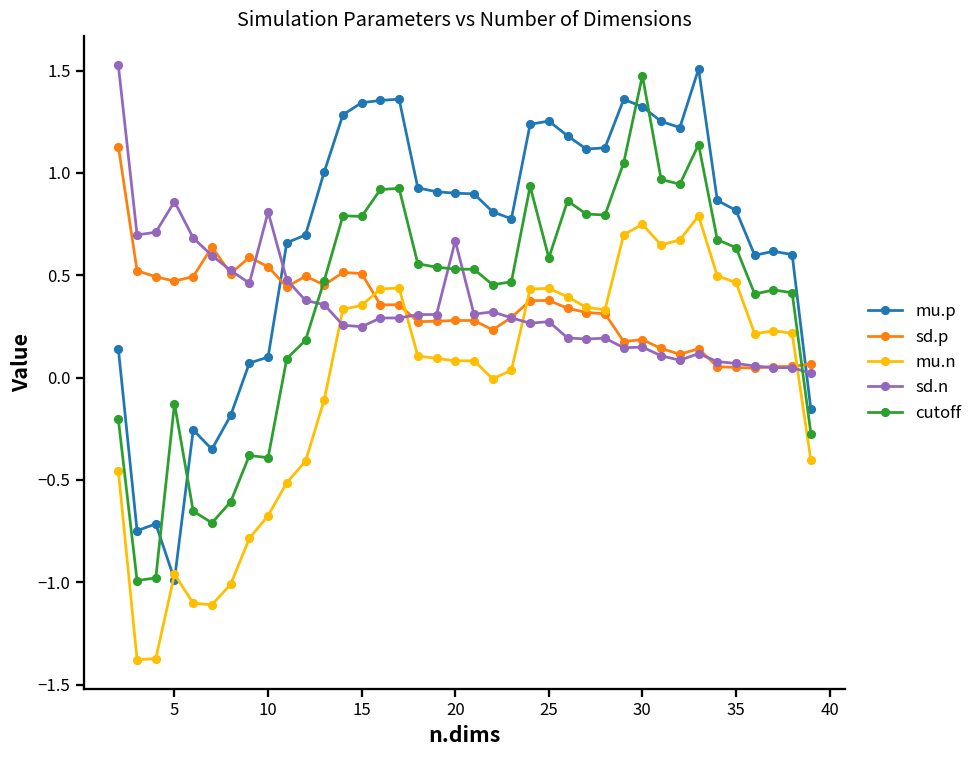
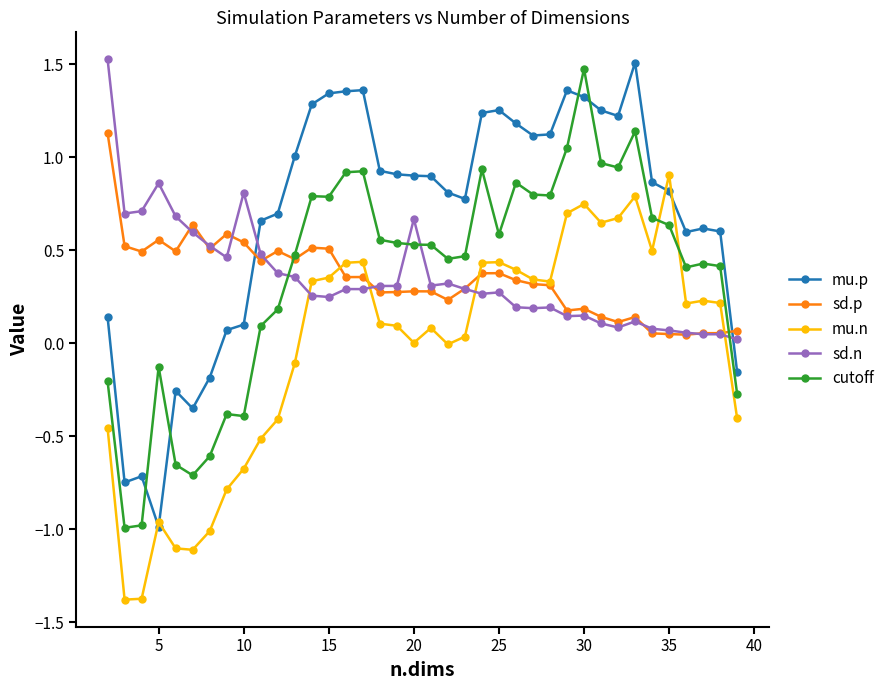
  {
    "mu.p": {
      "5": -0.99,
      "10": 0.10,
      "15": 1.34,
      "20": 0.90,
      "25": 1.25,
      "30": 1.32,
      "35": 0.82
    },
    "sd.p": {
-     "5": 0.47,
+     "5": 0.56,
      "10": 0.54,
      "15": 0.51,
      "20": 0.28,
      "25": 0.38,
      "30": 0.19,
      "35": 0.05
    },
    "mu.n": {
      "5": -0.96,
      "10": -0.67,
      "15": 0.35,
-     "20": 0.08,
+     "20": 0.00,
      "25": 0.44,
      "30": 0.75,
-     "35": 0.46
+     "35": 0.91
    },
    "sd.n": {
      "5": 0.86,
      "10": 0.81,
      "15": 0.25,
      "20": 0.67,
      "25": 0.27,
      "30": 0.15,
      "35": 0.07
    },
    "cutoff": {
      "5": -0.13,
      "10": -0.39,
      "15": 0.79,
      "20": 0.53,
      "25": 0.58,
      "30": 1.47,
      "35": 0.63
    }
  }
